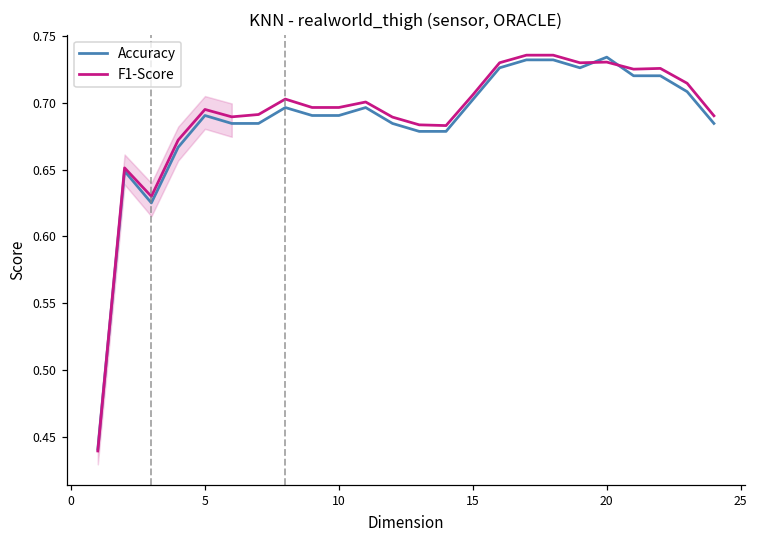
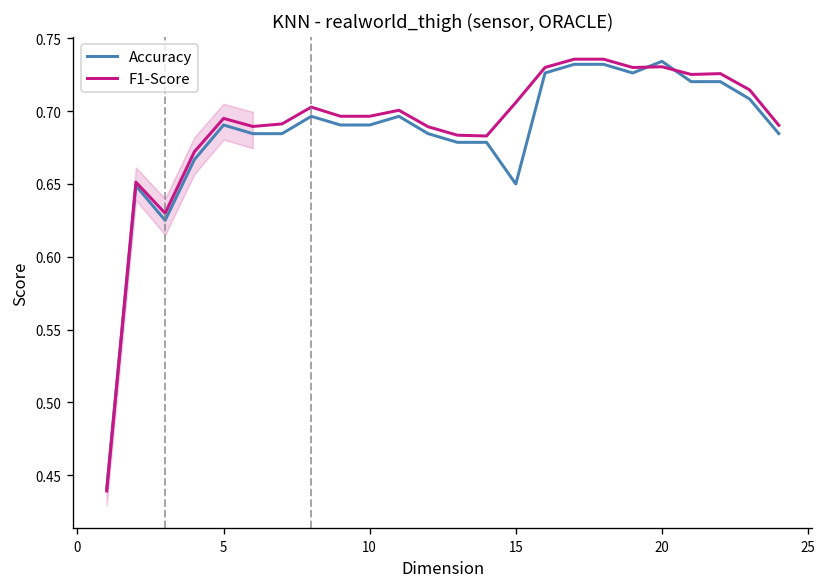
  {
    "Accuracy": {
      "5": 0.690,
      "10": 0.690,
-     "15": 0.702,
+     "15": 0.650,
      "20": 0.734
    }
  }
